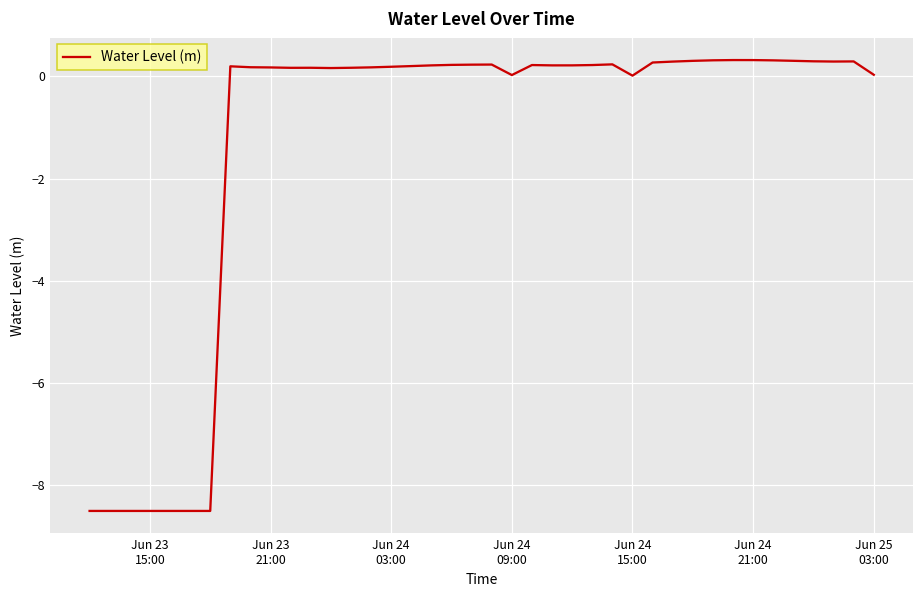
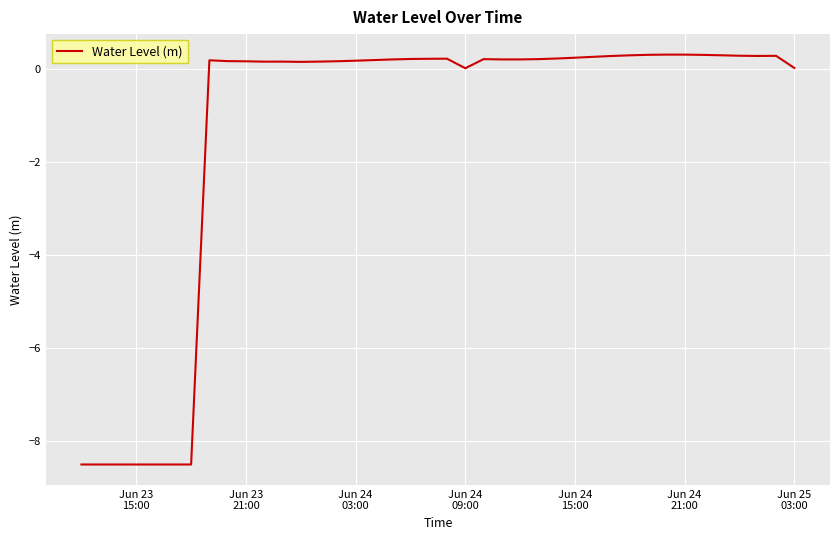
  {
    "Jun 23 15:00": -8.5,
    "Jun 23 21:00": 0.2,
    "Jun 24 03:00": 0.2,
    "Jun 24 09:00": 0.0,
-   "Jun 24 15:00": 0.0,
+   "Jun 24 15:00": 0.3,
    "Jun 24 21:00": 0.3,
    "Jun 25 03:00": 0.0
  }
